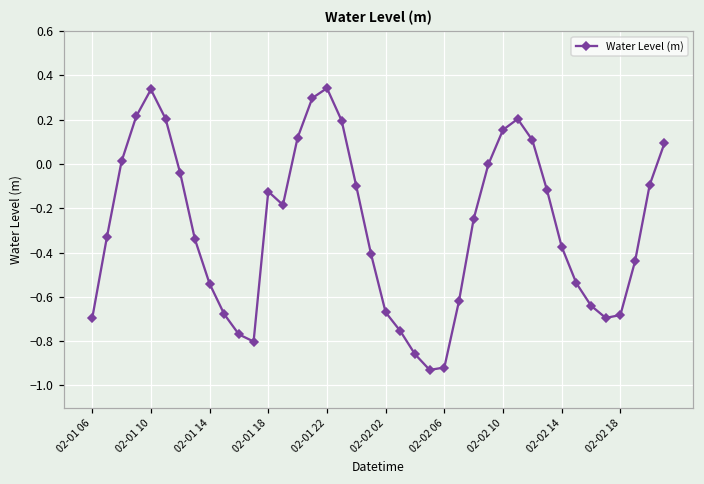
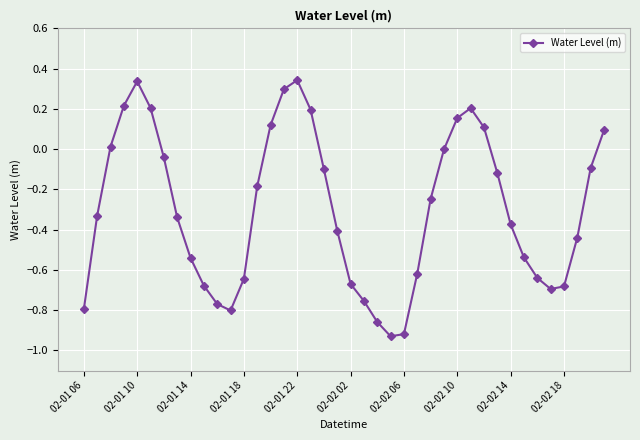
  {
-   "02-01 06": -0.70,
+   "02-01 06": -0.80,
    "02-01 10": 0.34,
    "02-01 14": -0.54,
-   "02-01 18": -0.12,
+   "02-01 18": -0.64,
    "02-01 22": 0.34,
    "02-02 02": -0.67,
    "02-02 06": -0.92,
    "02-02 10": 0.15,
    "02-02 14": -0.37,
    "02-02 18": -0.68
  }
